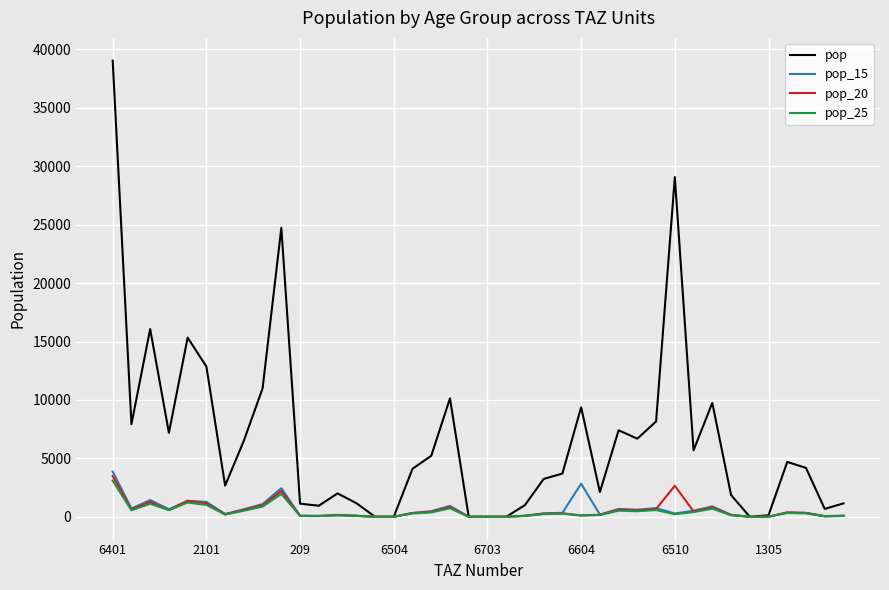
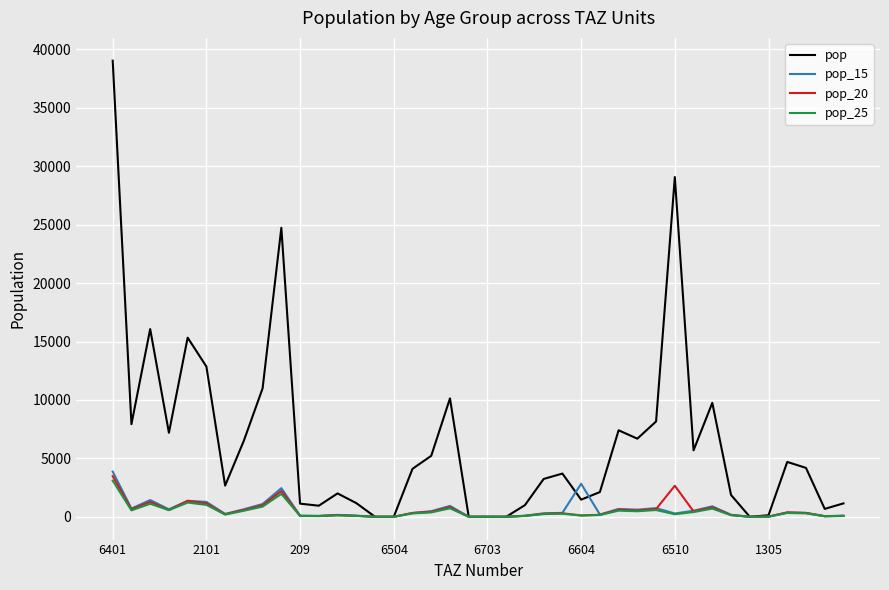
  {
    "pop": {
      "6401": 39000,
      "2101": 12900,
      "209": 1100,
-     "6604": 9400,
+     "6604": 1500,
      "6510": 29100
    },
    "pop_15": {
      "6401": 3900,
      "6604": 2800
    },
    "pop_20": {
      "6401": 3500,
      "6510": 2700
    },
    "pop_25": {
      "6401": 3100
    }
  }
